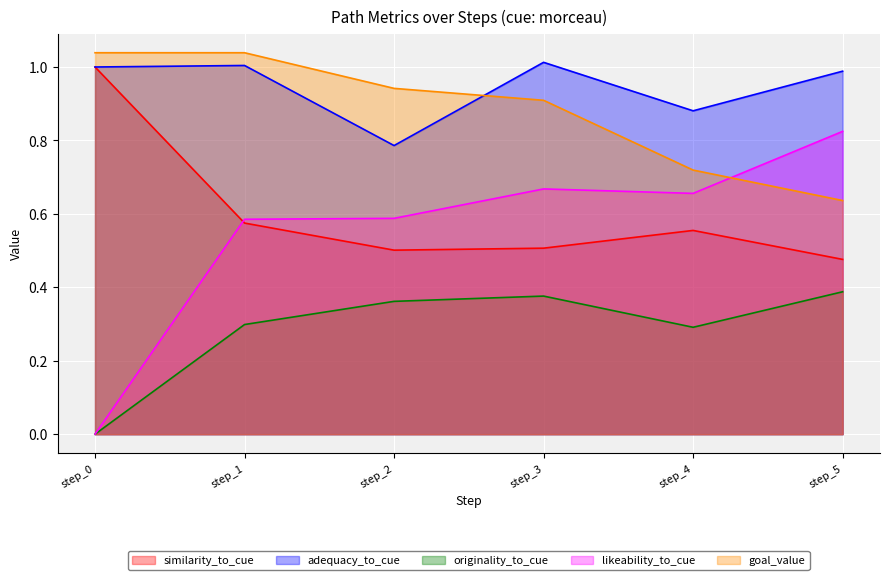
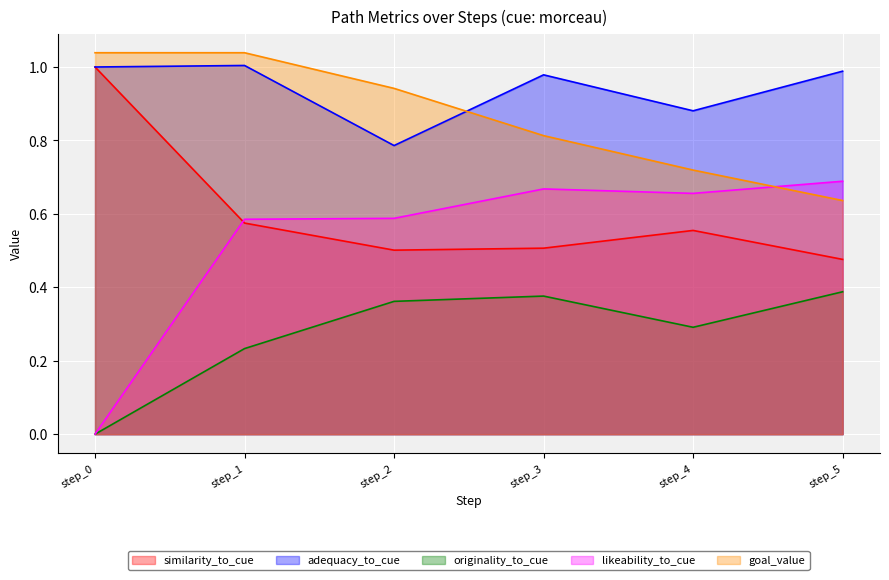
  {
    "similarity_to_cue": {
      "step_1": 0.57,
      "step_2": 0.50,
      "step_3": 0.51,
      "step_4": 0.55,
      "step_5": 0.48
    },
    "adequacy_to_cue": {
      "step_1": 1.00,
      "step_2": 0.79,
-     "step_3": 1.01,
+     "step_3": 0.98,
      "step_4": 0.88,
      "step_5": 0.99
    },
    "originality_to_cue": {
-     "step_1": 0.30,
+     "step_1": 0.23,
      "step_2": 0.36,
      "step_3": 0.38,
      "step_4": 0.29,
      "step_5": 0.39
    },
    "likeability_to_cue": {
      "step_1": 0.59,
      "step_2": 0.59,
      "step_3": 0.67,
      "step_4": 0.66,
-     "step_5": 0.82
+     "step_5": 0.69
    },
    "goal_value": {
      "step_0": 1.04,
      "step_1": 1.04,
      "step_2": 0.94,
-     "step_3": 0.91,
+     "step_3": 0.81,
      "step_4": 0.72,
      "step_5": 0.64
    }
  }
